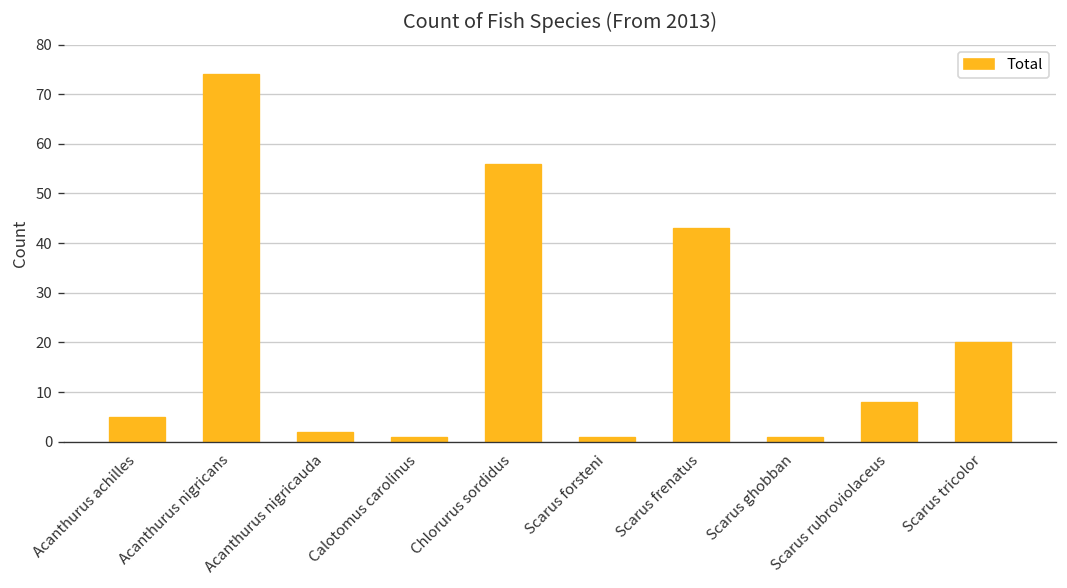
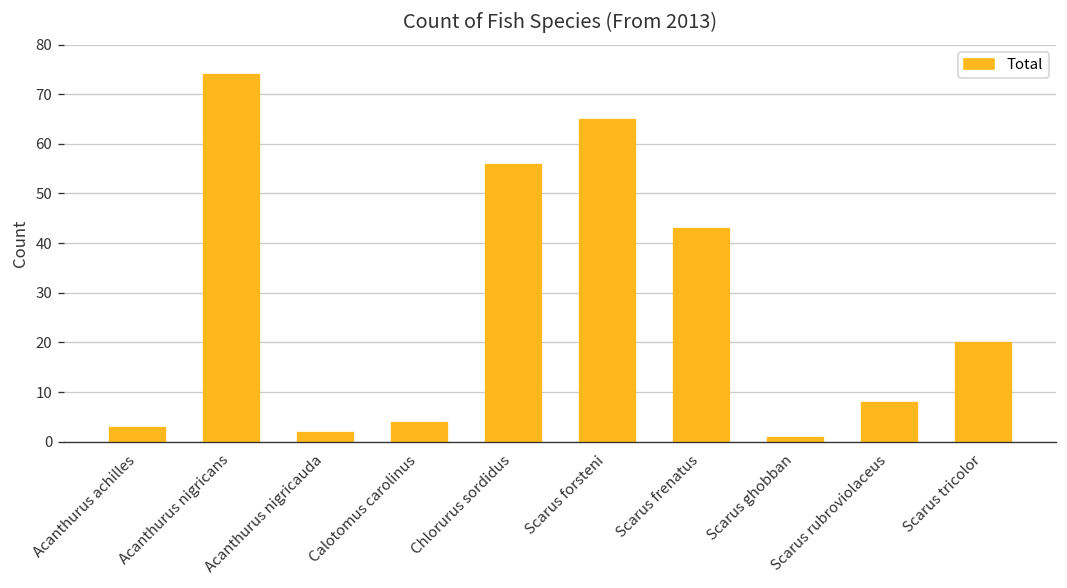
  {
-   "Acanthurus achilles": 5,
+   "Acanthurus achilles": 3,
    "Acanthurus nigricans": 74,
    "Acanthurus nigricauda": 2,
-   "Calotomus carolinus": 1,
+   "Calotomus carolinus": 4,
    "Chlorurus sordidus": 56,
-   "Scarus forsteni": 1,
+   "Scarus forsteni": 65,
    "Scarus frenatus": 43,
    "Scarus ghobban": 1,
    "Scarus rubroviolaceus": 8,
    "Scarus tricolor": 20
  }
